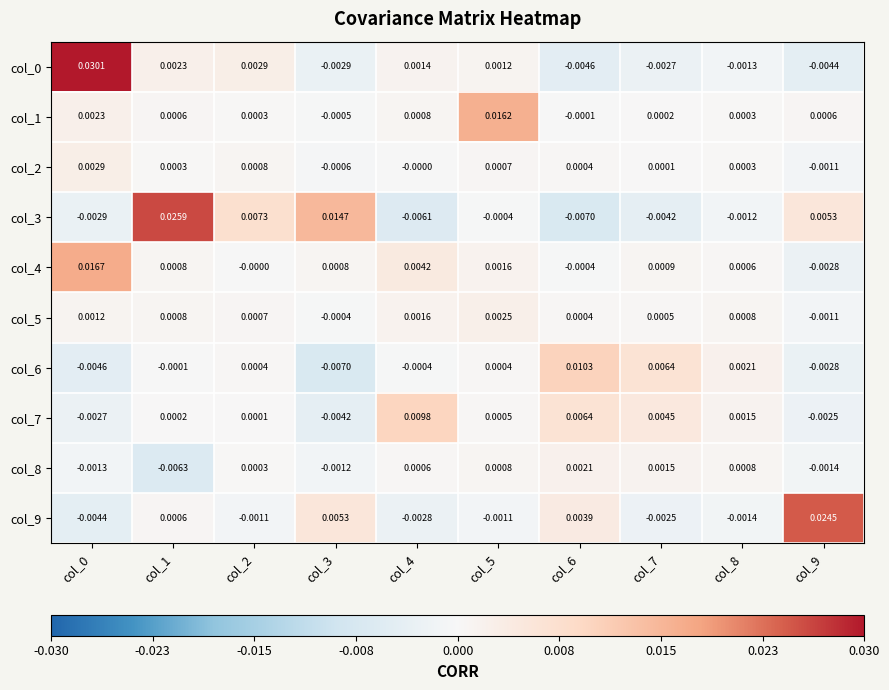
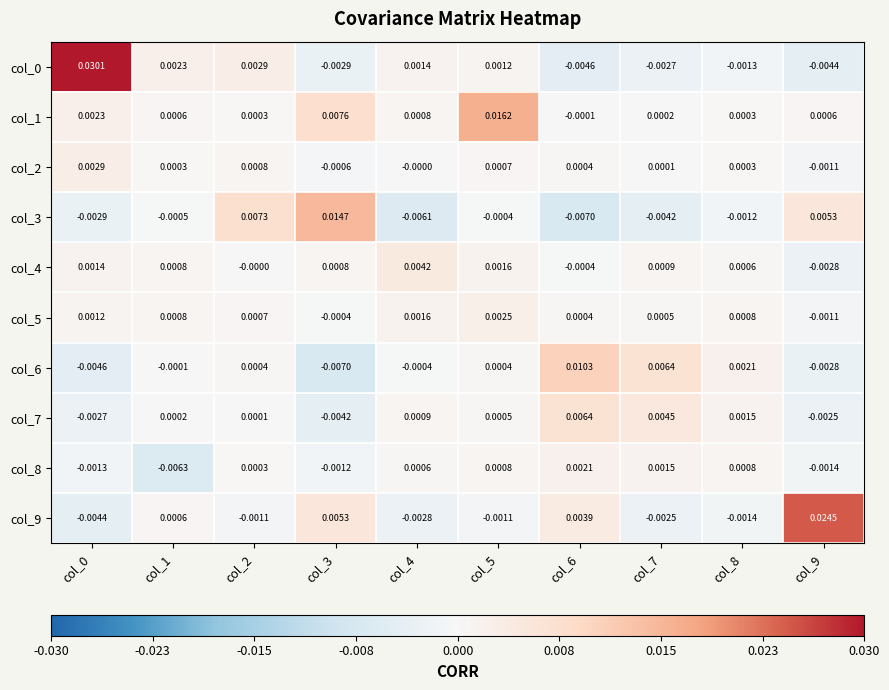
  {
    "col_0": {
      "col_0": 0.0301,
      "col_1": 0.0023,
      "col_2": 0.0029,
      "col_3": -0.0029,
      "col_4": 0.0014,
      "col_5": 0.0012,
      "col_6": -0.0046,
      "col_7": -0.0027,
      "col_8": -0.0013,
      "col_9": -0.0044
    },
    "col_1": {
      "col_0": 0.0023,
      "col_1": 0.0006,
      "col_2": 0.0003,
-     "col_3": -0.0005,
+     "col_3": 0.0076,
      "col_4": 0.0008,
      "col_5": 0.0162,
      "col_6": -0.0001,
      "col_7": 0.0002,
      "col_8": 0.0003,
      "col_9": 0.0006
    },
    "col_2": {
      "col_0": 0.0029,
      "col_1": 0.0003,
      "col_2": 0.0008,
      "col_3": -0.0006,
      "col_4": -0.0000,
      "col_5": 0.0007,
      "col_6": 0.0004,
      "col_7": 0.0001,
      "col_8": 0.0003,
      "col_9": -0.0011
    },
    "col_3": {
      "col_0": -0.0029,
-     "col_1": 0.0259,
+     "col_1": -0.0005,
      "col_2": 0.0073,
      "col_3": 0.0147,
      "col_4": -0.0061,
      "col_5": -0.0004,
      "col_6": -0.0070,
      "col_7": -0.0042,
      "col_8": -0.0012,
      "col_9": 0.0053
    },
    "col_4": {
-     "col_0": 0.0167,
+     "col_0": 0.0014,
      "col_1": 0.0008,
      "col_2": -0.0000,
      "col_3": 0.0008,
      "col_4": 0.0042,
      "col_5": 0.0016,
      "col_6": -0.0004,
      "col_7": 0.0009,
      "col_8": 0.0006,
      "col_9": -0.0028
    },
    "col_5": {
      "col_0": 0.0012,
      "col_1": 0.0008,
      "col_2": 0.0007,
      "col_3": -0.0004,
      "col_4": 0.0016,
      "col_5": 0.0025,
      "col_6": 0.0004,
      "col_7": 0.0005,
      "col_8": 0.0008,
      "col_9": -0.0011
    },
    "col_6": {
      "col_0": -0.0046,
      "col_1": -0.0001,
      "col_2": 0.0004,
      "col_3": -0.0070,
      "col_4": -0.0004,
      "col_5": 0.0004,
      "col_6": 0.0103,
      "col_7": 0.0064,
      "col_8": 0.0021,
      "col_9": -0.0028
    },
    "col_7": {
      "col_0": -0.0027,
      "col_1": 0.0002,
      "col_2": 0.0001,
      "col_3": -0.0042,
-     "col_4": 0.0098,
+     "col_4": 0.0009,
      "col_5": 0.0005,
      "col_6": 0.0064,
      "col_7": 0.0045,
      "col_8": 0.0015,
      "col_9": -0.0025
    },
    "col_8": {
      "col_0": -0.0013,
      "col_1": -0.0063,
      "col_2": 0.0003,
      "col_3": -0.0012,
      "col_4": 0.0006,
      "col_5": 0.0008,
      "col_6": 0.0021,
      "col_7": 0.0015,
      "col_8": 0.0008,
      "col_9": -0.0014
    },
    "col_9": {
      "col_0": -0.0044,
      "col_1": 0.0006,
      "col_2": -0.0011,
      "col_3": 0.0053,
      "col_4": -0.0028,
      "col_5": -0.0011,
      "col_6": 0.0039,
      "col_7": -0.0025,
      "col_8": -0.0014,
      "col_9": 0.0245
    }
  }
